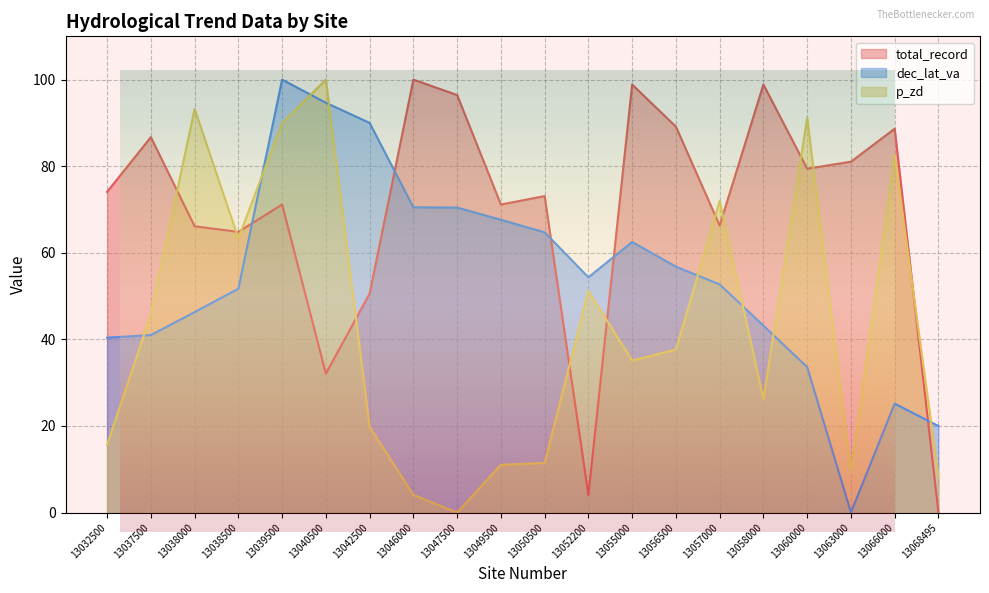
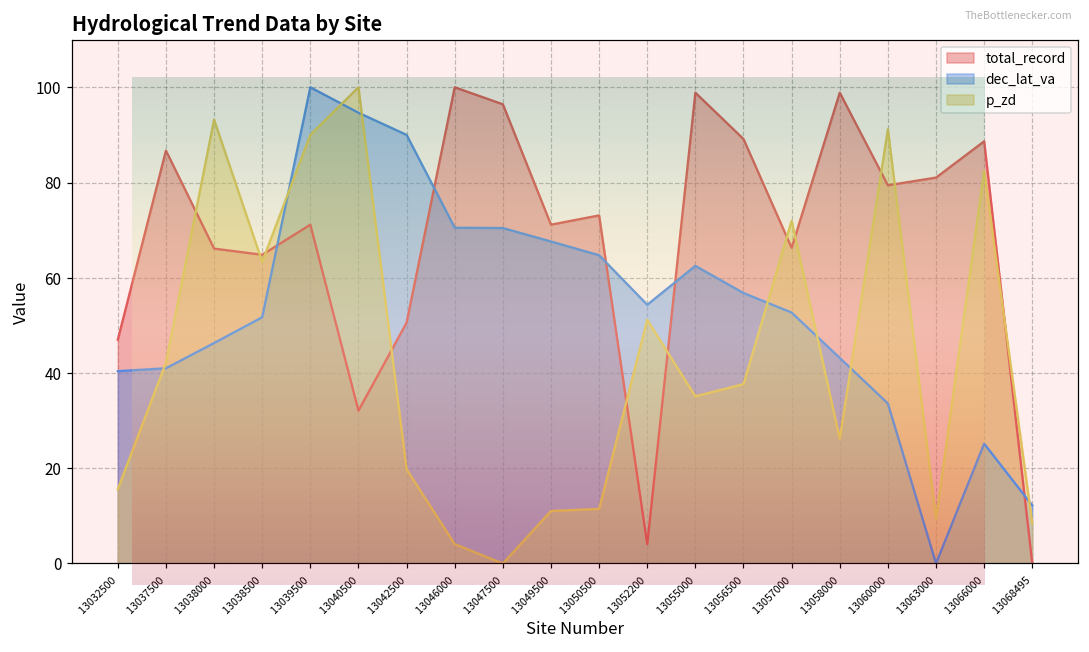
  {
    "Hydrological Trend Data by Site": {
      "total_record": {
-       "13032500": 74,
+       "13032500": 47,
        "13037500": 87,
        "13068495": 0
      },
      "dec_lat_va": {
        "13032500": 40,
        "13037500": 41,
-       "13068495": 20
+       "13068495": 12
      },
      "p_zd": {
        "13032500": 16,
-       "13037500": 46,
+       "13037500": 42,
        "13068495": 8
      }
    }
  }
